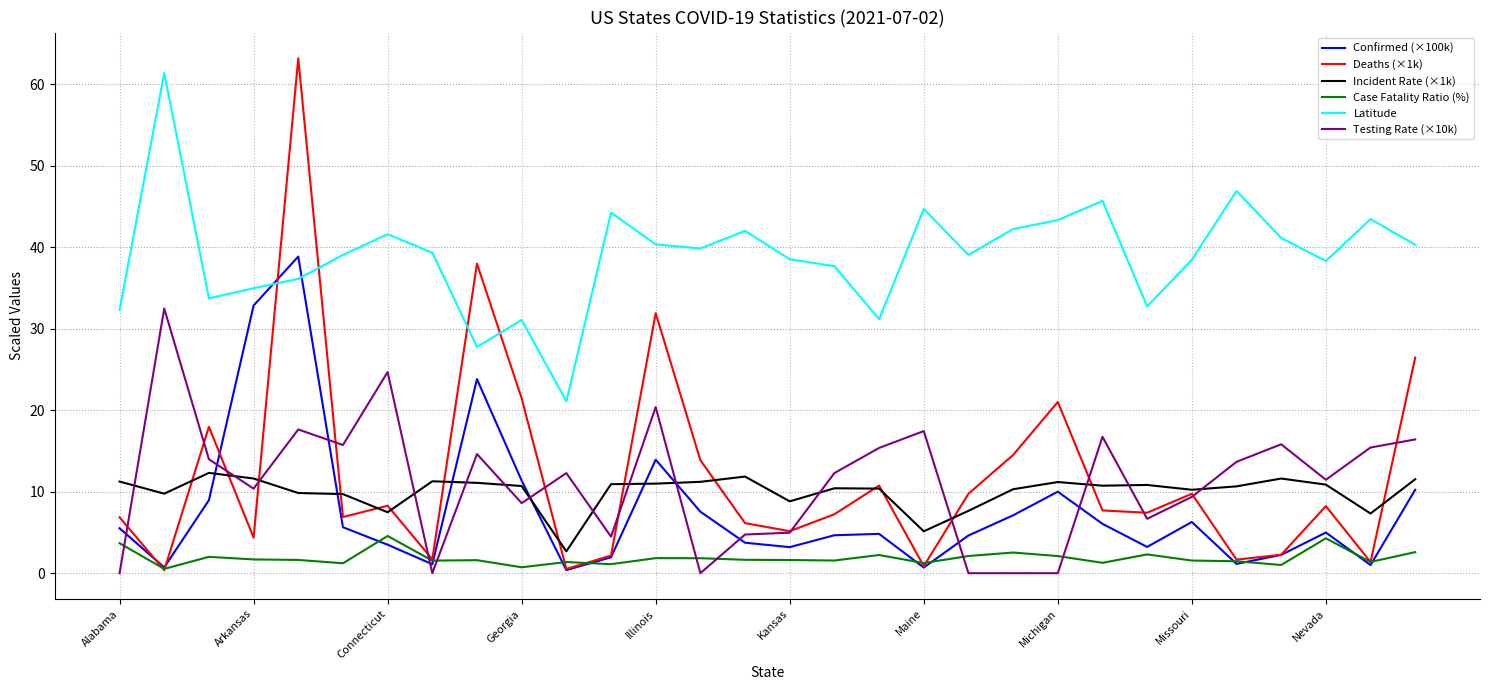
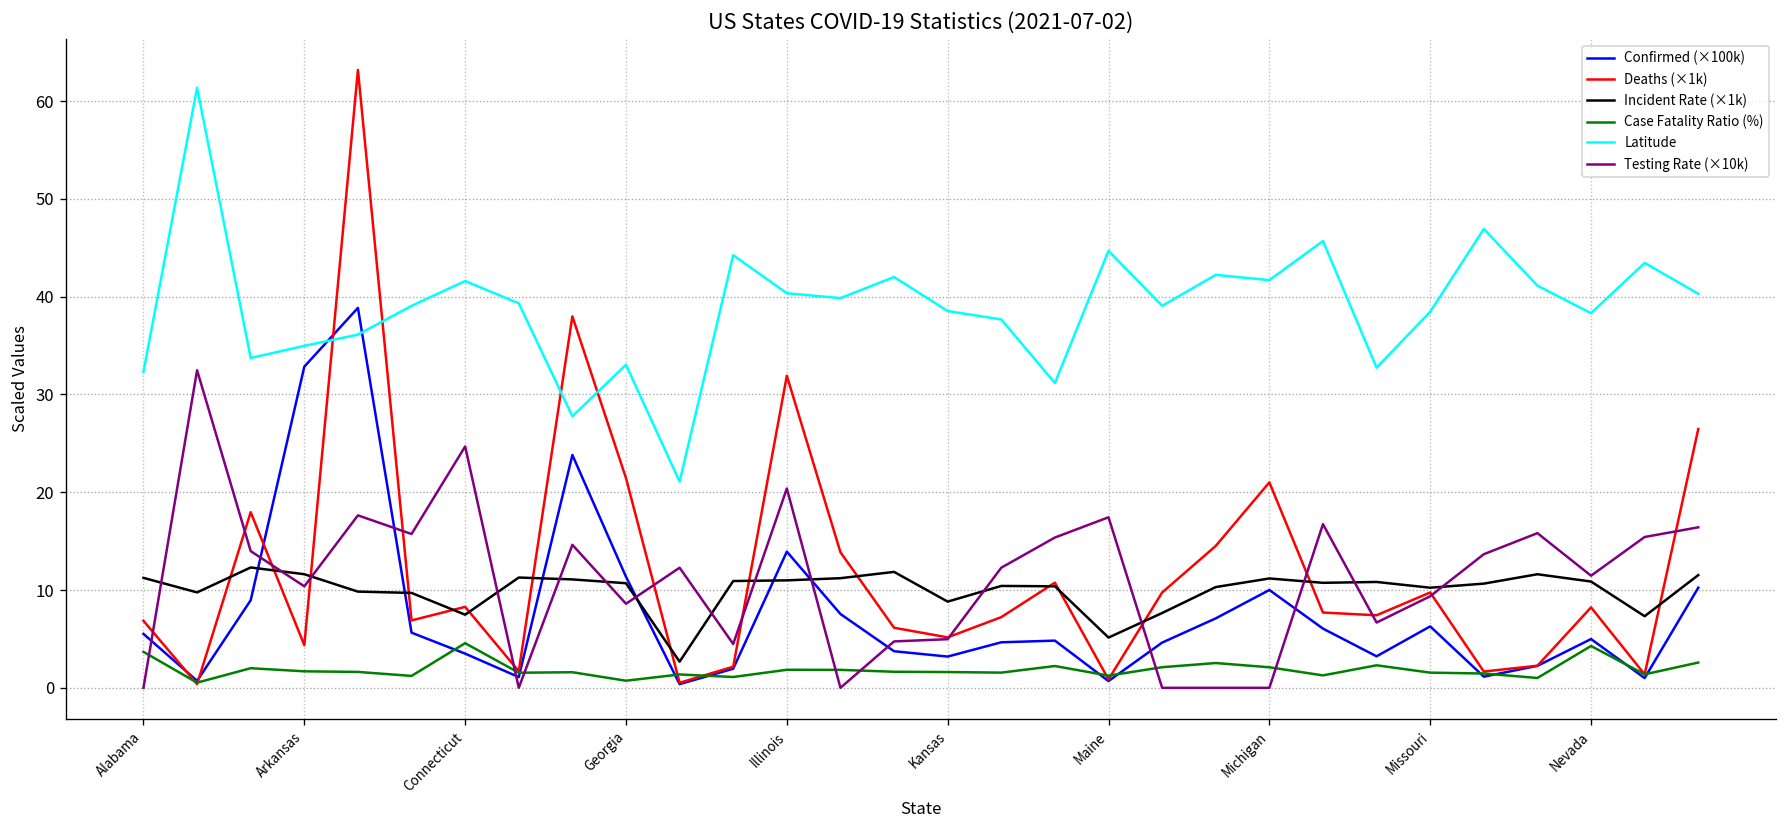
  {
    "Confirmed (×100k)": {
      "Alabama": 6,
      "Arkansas": 33,
      "Connecticut": 3,
      "Georgia": 11,
      "Illinois": 14,
      "Kansas": 3,
      "Michigan": 10,
      "Missouri": 6,
      "Nevada": 5
    },
    "Deaths (×1k)": {
      "Alabama": 7,
      "Arkansas": 4,
      "Connecticut": 8,
      "Georgia": 21,
      "Illinois": 32,
      "Michigan": 21,
      "Missouri": 10,
      "Nevada": 8
    },
    "Incident Rate (×1k)": {
      "Alabama": 11,
      "Arkansas": 12,
      "Connecticut": 7,
      "Georgia": 11,
      "Illinois": 11,
      "Kansas": 9,
      "Maine": 5,
      "Michigan": 11,
      "Missouri": 10,
      "Nevada": 11
    },
    "Case Fatality Ratio (%)": {
      "Alabama": 4,
      "Arkansas": 2,
      "Connecticut": 5,
      "Georgia": 1,
      "Illinois": 2,
      "Kansas": 2,
      "Maine": 1,
      "Michigan": 2,
      "Missouri": 2,
      "Nevada": 4
    },
    "Latitude": {
      "Alabama": 32,
      "Arkansas": 35,
      "Connecticut": 42,
-     "Georgia": 31,
+     "Georgia": 33,
      "Illinois": 40,
      "Kansas": 39,
      "Maine": 45,
-     "Michigan": 43,
+     "Michigan": 42,
      "Missouri": 38,
      "Nevada": 38
    },
    "Testing Rate (×10k)": {
      "Alabama": 0,
      "Arkansas": 10,
      "Connecticut": 25,
      "Georgia": 9,
      "Illinois": 20,
      "Maine": 17,
      "Michigan": 0,
      "Missouri": 9,
      "Nevada": 11
    }
  }
